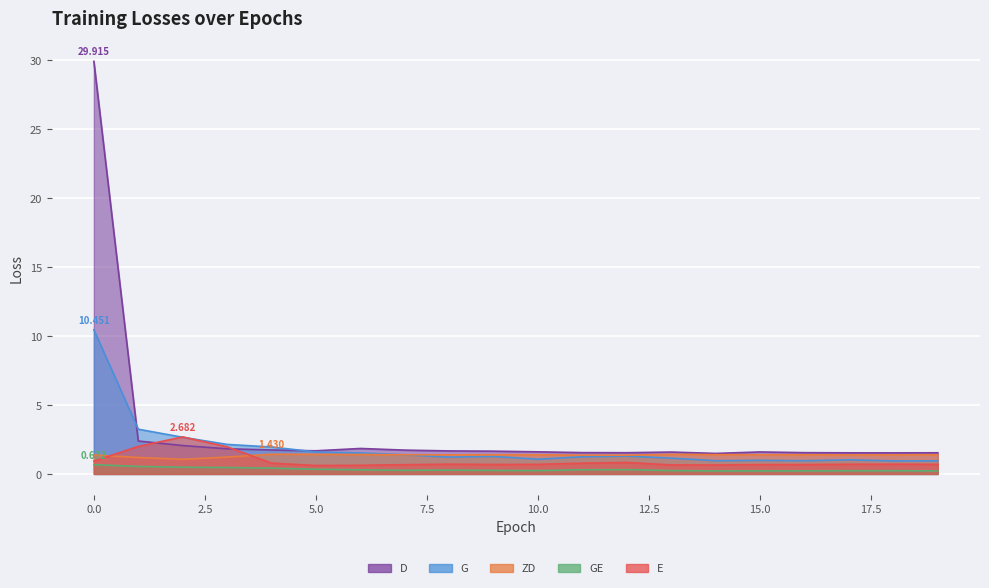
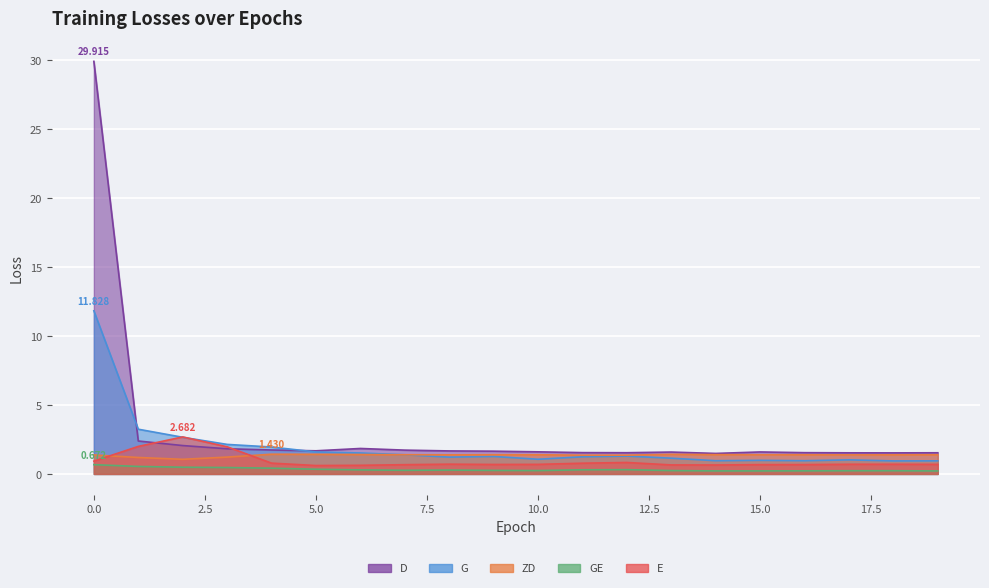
  {
    "D": {
      "0.0": 29.915
    },
    "G": {
-     "0.0": 10.451
+     "0.0": 11.828
    },
    "GE": {
      "5.0": 0.3,
      "10.0": 0.2,
      "15.0": 0.2
    }
  }
